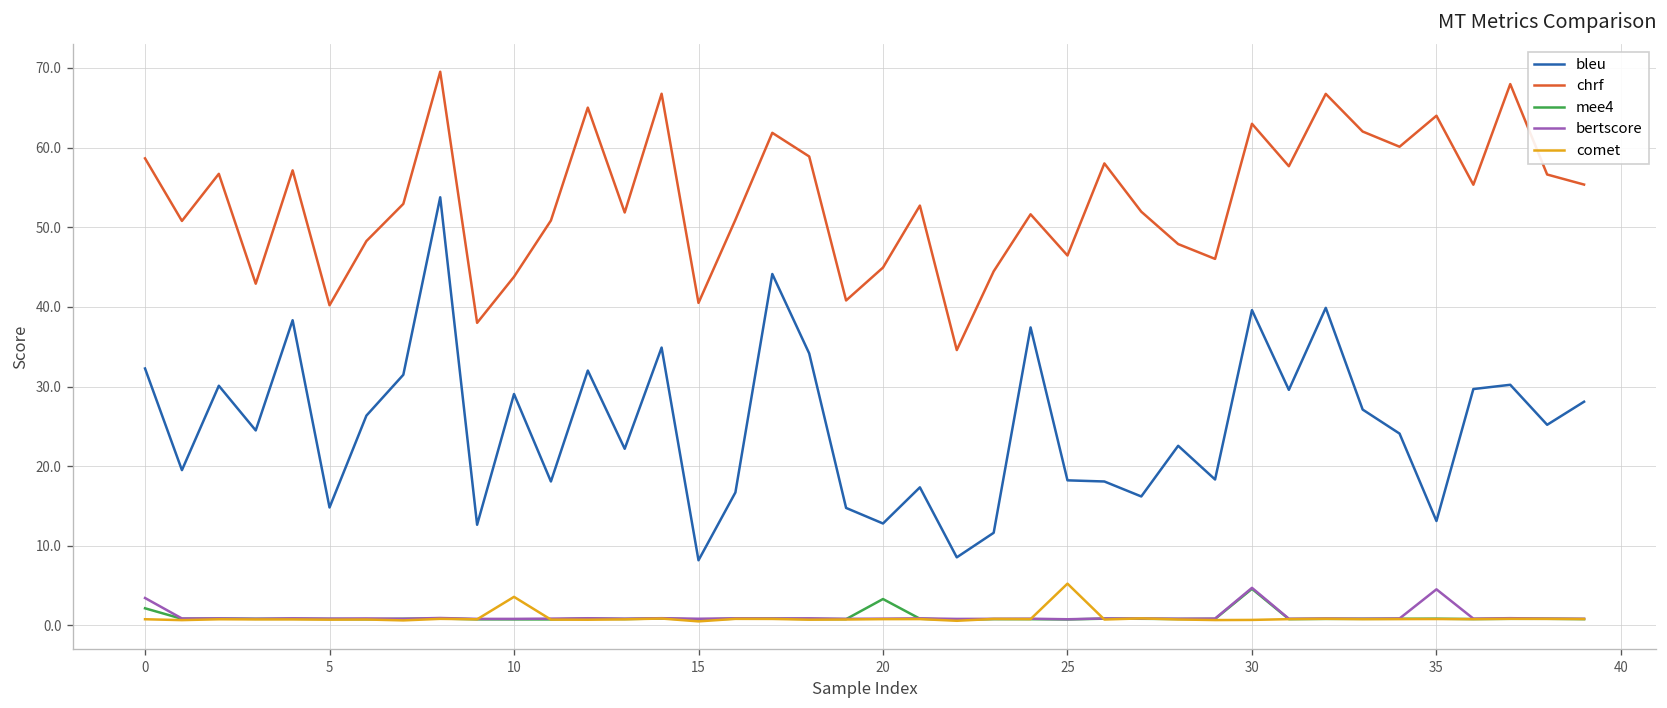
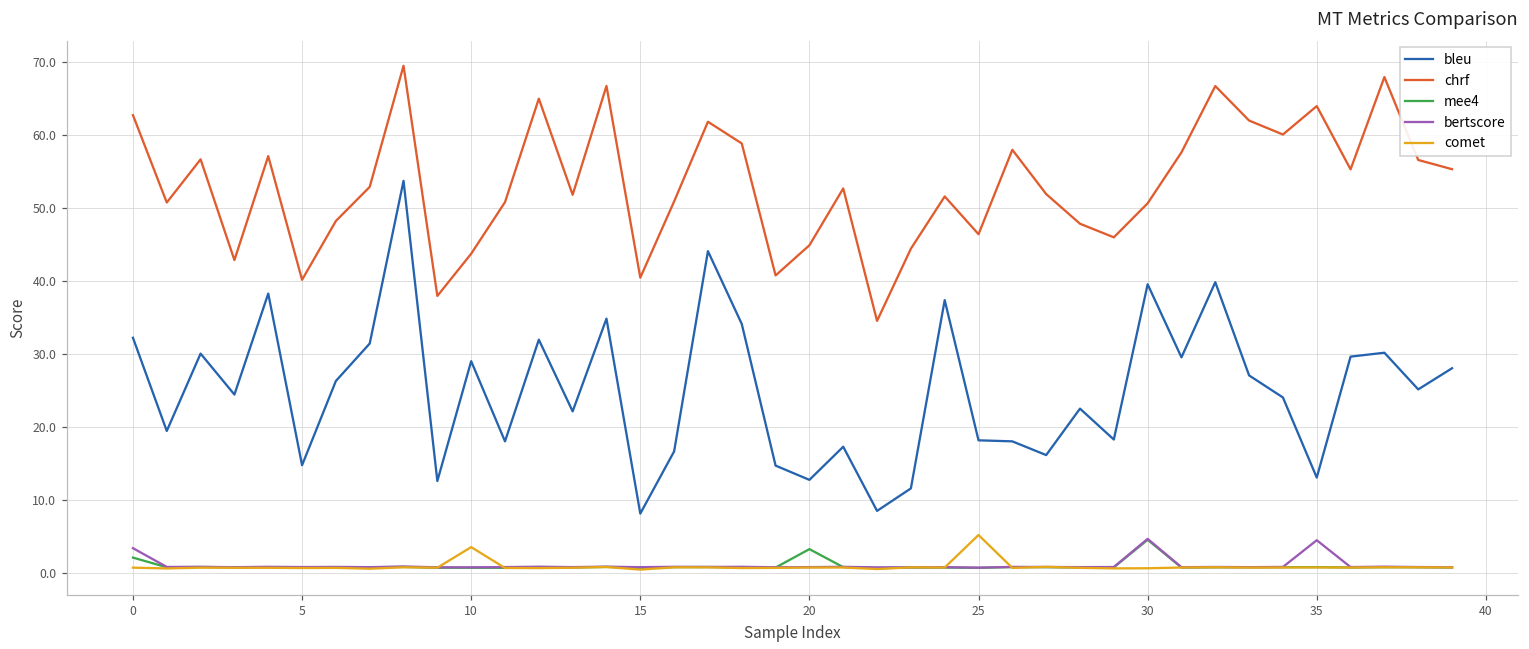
  {
    "bleu": {
      "0": 32,
      "5": 15,
      "10": 29,
      "15": 8,
      "20": 13,
      "25": 18,
      "30": 40,
      "35": 13
    },
    "chrf": {
-     "0": 59,
+     "0": 63,
      "5": 40,
      "10": 44,
      "15": 40,
      "20": 45,
      "25": 46,
-     "30": 63,
+     "30": 51,
      "35": 64
    },
    "mee4": {
      "0": 2,
      "20": 3
    },
    "bertscore": {
      "0": 3,
      "35": 5
    },
    "comet": {
      "0": 1,
      "10": 4,
      "25": 5,
      "30": 1
    }
  }
